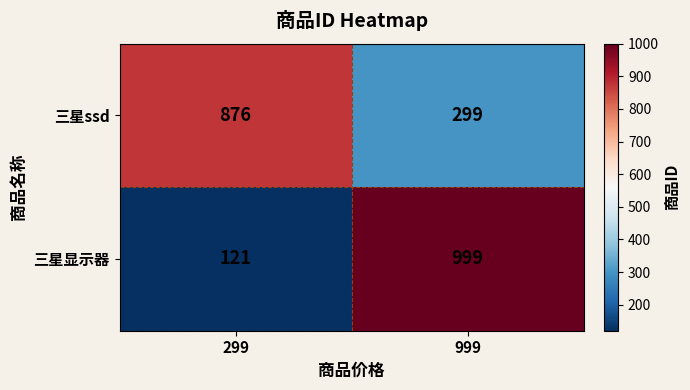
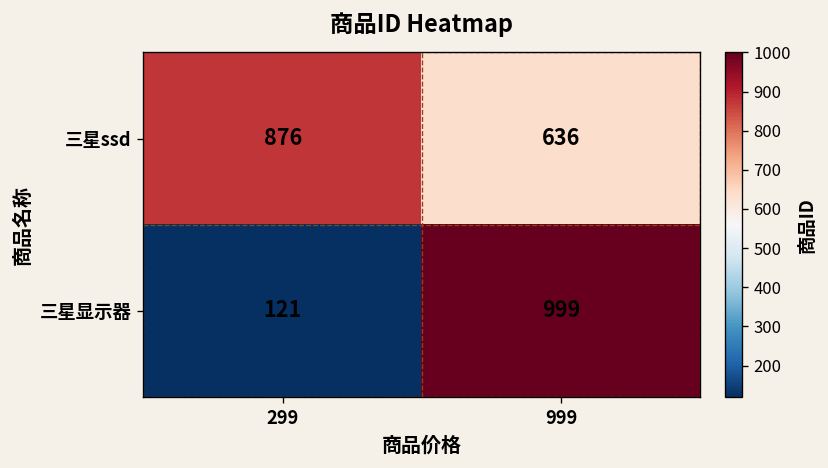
  {
    "三星ssd": {
      "299": 876,
-     "999": 299
+     "999": 636
    },
    "三星显示器": {
      "299": 121,
      "999": 999
    }
  }
